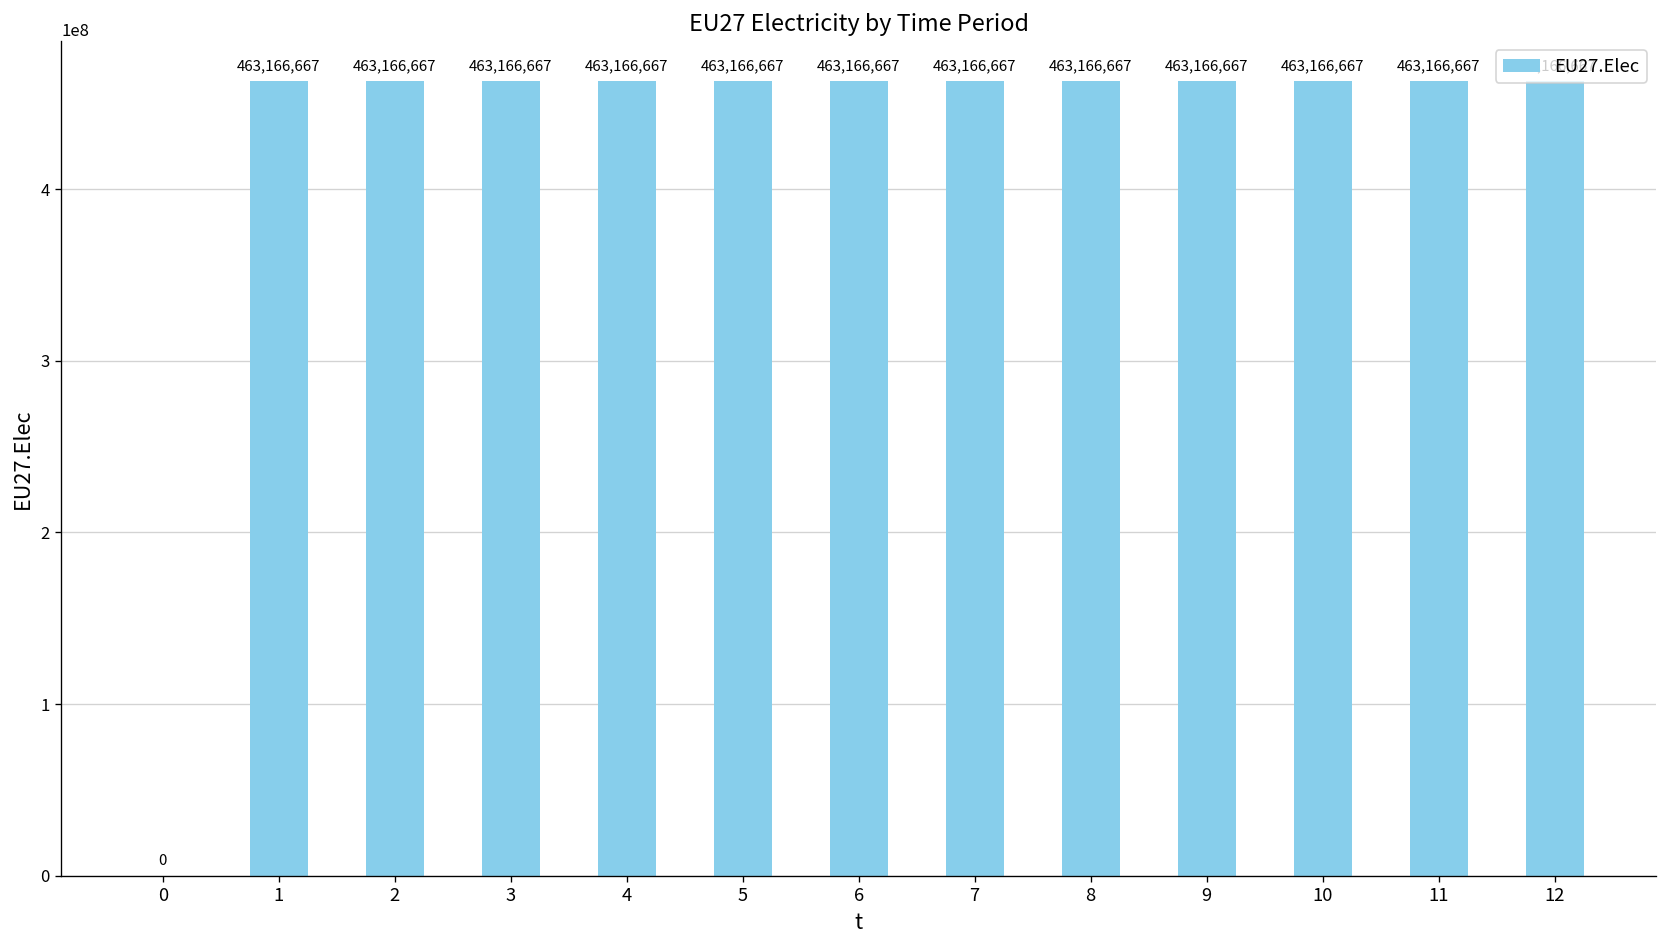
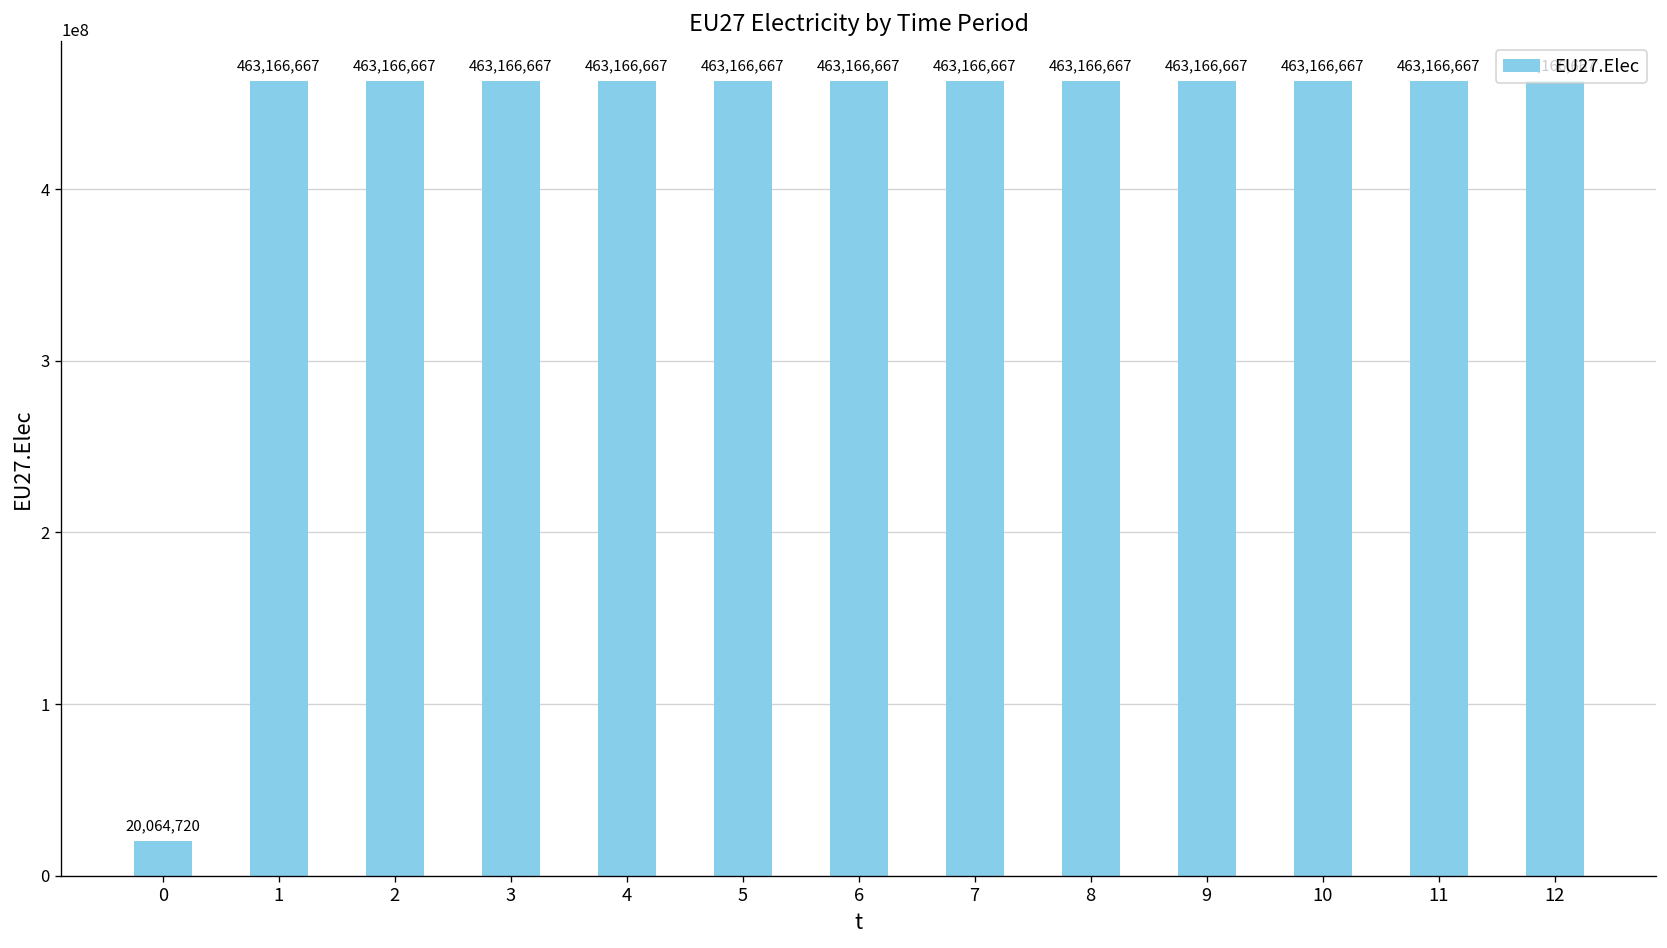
  {
-   "0": "0",
+   "0": "20,064,720",
    "1": "463,166,667",
    "2": "463,166,667",
    "3": "463,166,667",
    "4": "463,166,667",
    "5": "463,166,667",
    "6": "463,166,667",
    "7": "463,166,667",
    "8": "463,166,667",
    "9": "463,166,667",
    "10": "463,166,667",
    "11": "463,166,667"
  }
